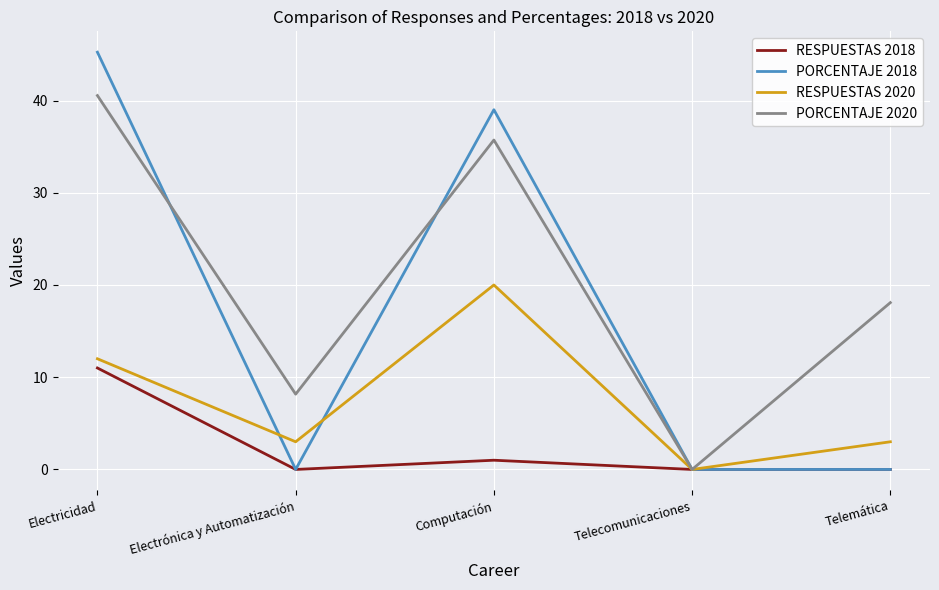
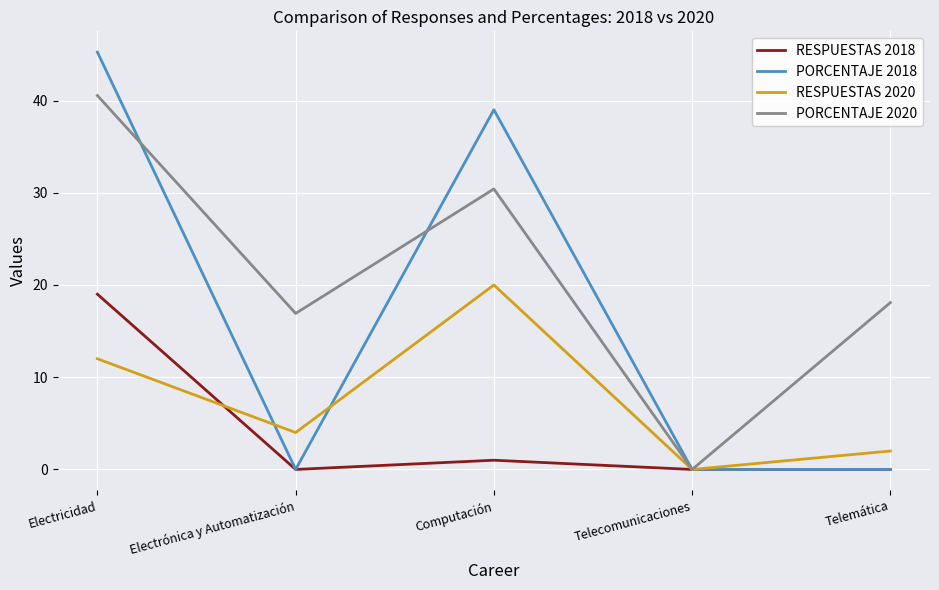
  {
    "RESPUESTAS 2018": {
-     "Electricidad": 11,
+     "Electricidad": 19,
      "Computación": 1
    },
    "PORCENTAJE 2018": {
      "Electricidad": 45,
      "Computación": 39
    },
    "RESPUESTAS 2020": {
      "Electricidad": 12,
-     "Electrónica y Automatización": 3,
+     "Electrónica y Automatización": 4,
      "Computación": 20,
-     "Telemática": 3
+     "Telemática": 2
    },
    "PORCENTAJE 2020": {
      "Electricidad": 41,
-     "Electrónica y Automatización": 8,
-     "Computación": 36,
+     "Electrónica y Automatización": 17,
+     "Computación": 30,
      "Telemática": 18
    }
  }
